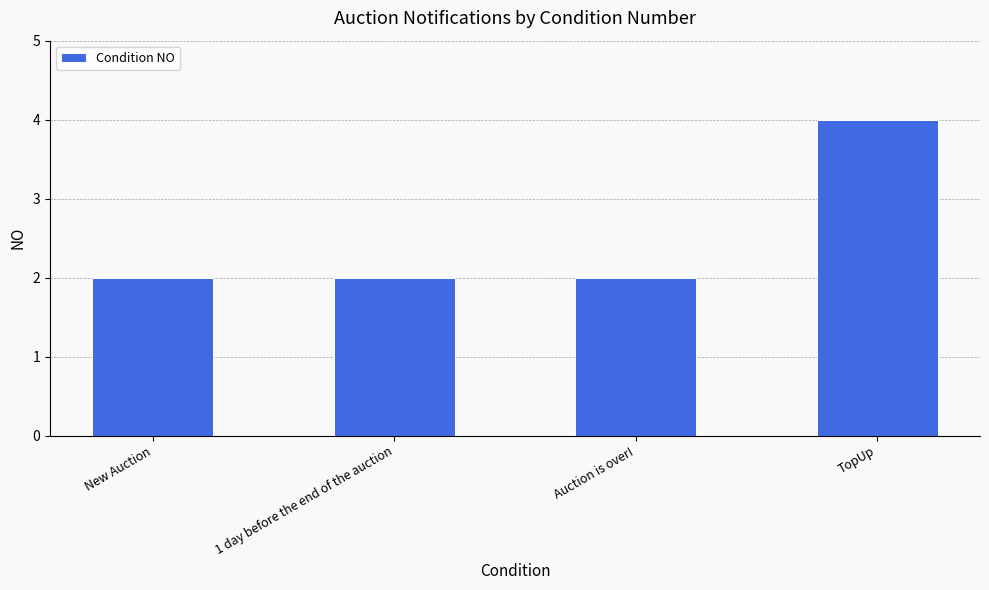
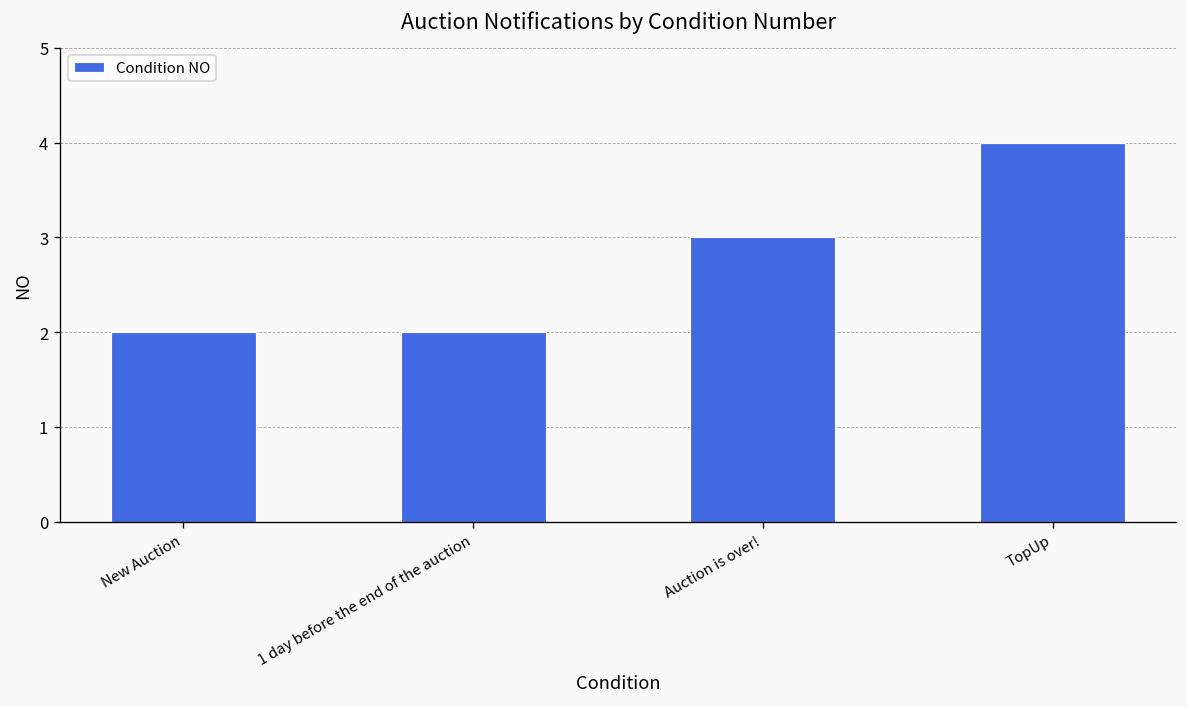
  {
    "New Auction": 2,
    "1 day before the end of the auction": 2,
-   "Auction is over!": 2,
+   "Auction is over!": 3,
    "TopUp": 4
  }
